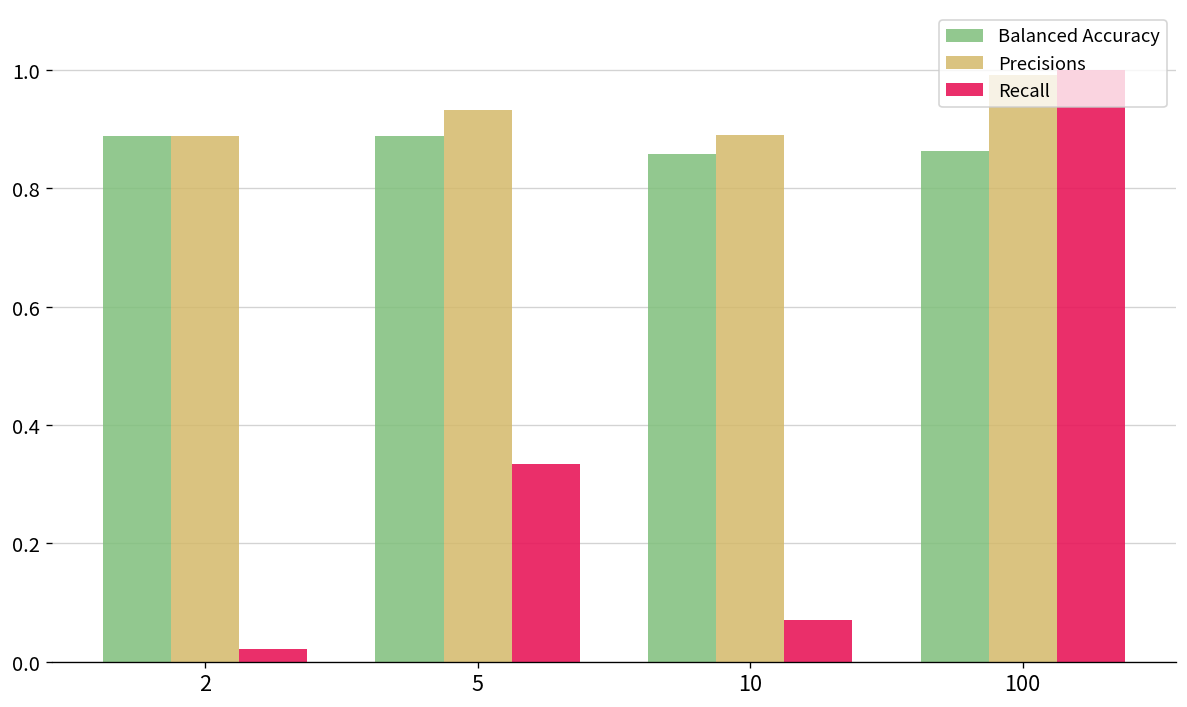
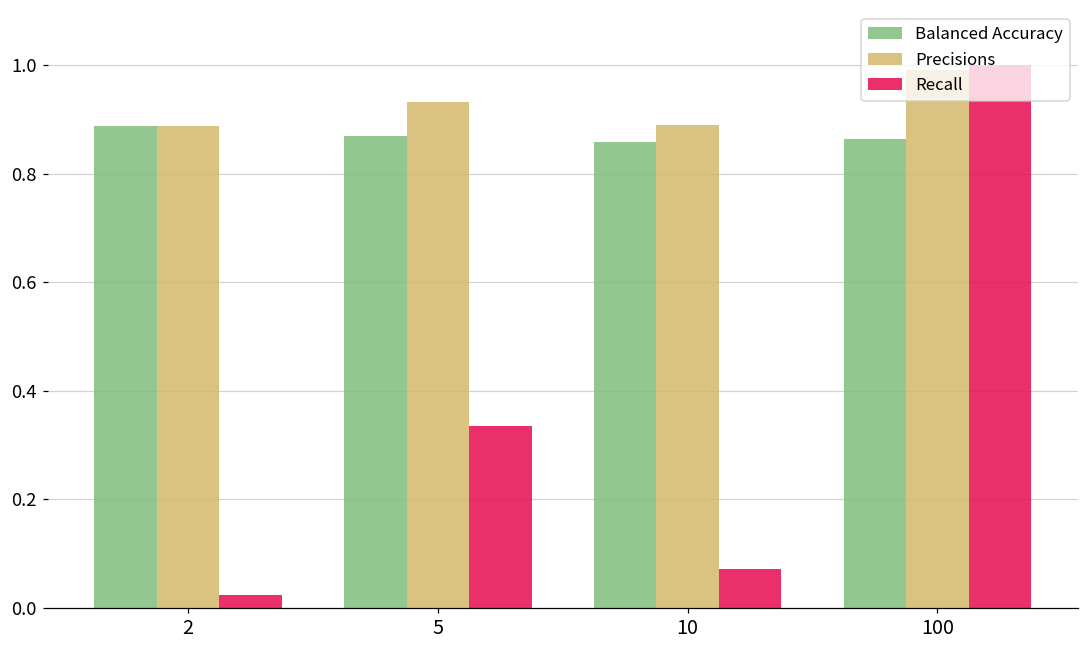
  {
    "Balanced Accuracy": {
      "2": 0.89,
-     "5": 0.89,
+     "5": 0.87,
      "10": 0.86,
      "100": 0.86
    },
    "Precisions": {
      "2": 0.89,
      "5": 0.93,
      "10": 0.89
    },
    "Recall": {
      "2": 0.02,
      "5": 0.33,
      "10": 0.07
    }
  }
